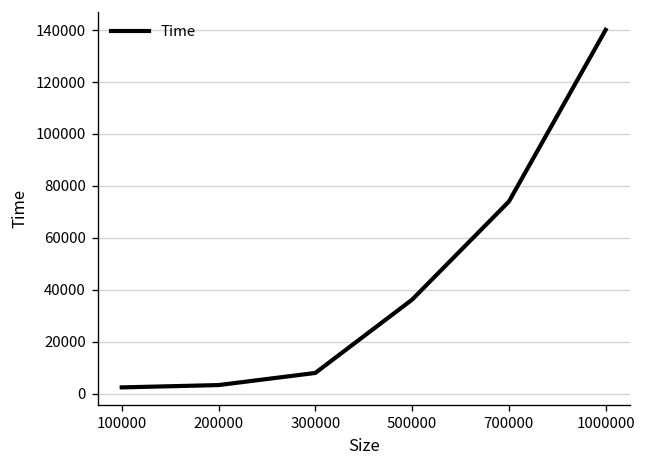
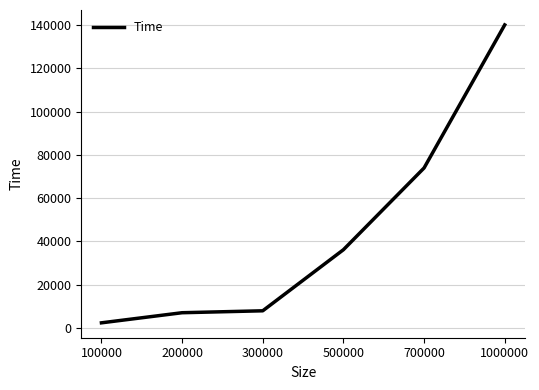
  {
    "100000": 2000,
-   "200000": 3000,
+   "200000": 7000,
    "300000": 8000,
    "500000": 36000,
    "700000": 74000,
    "1000000": 140000
  }
